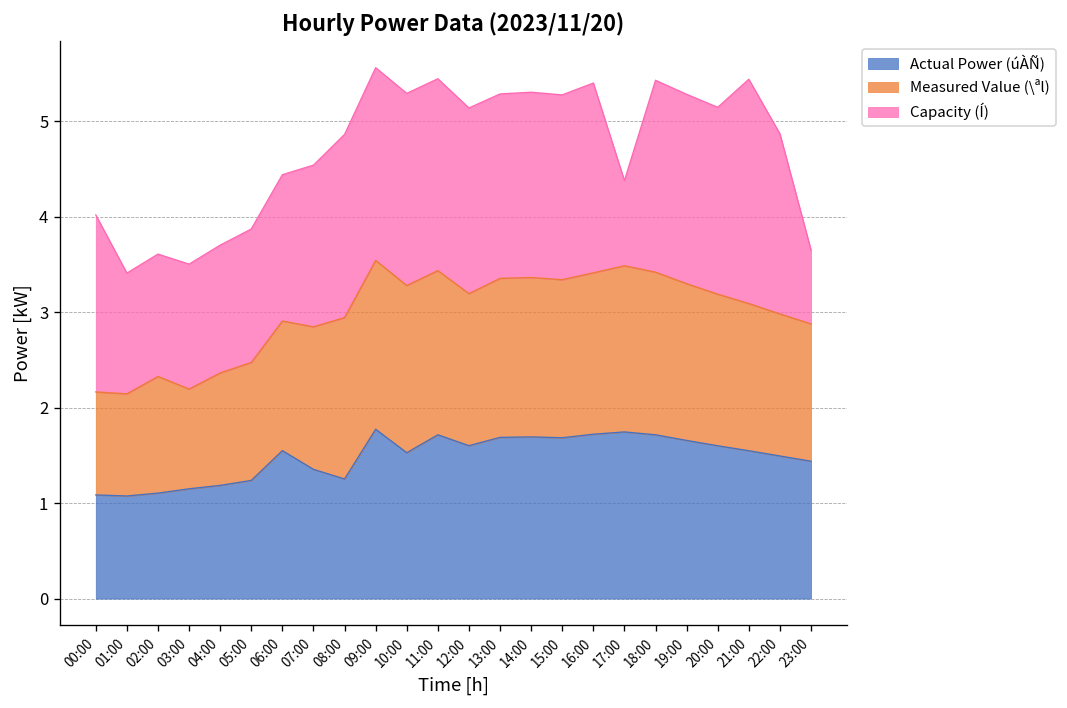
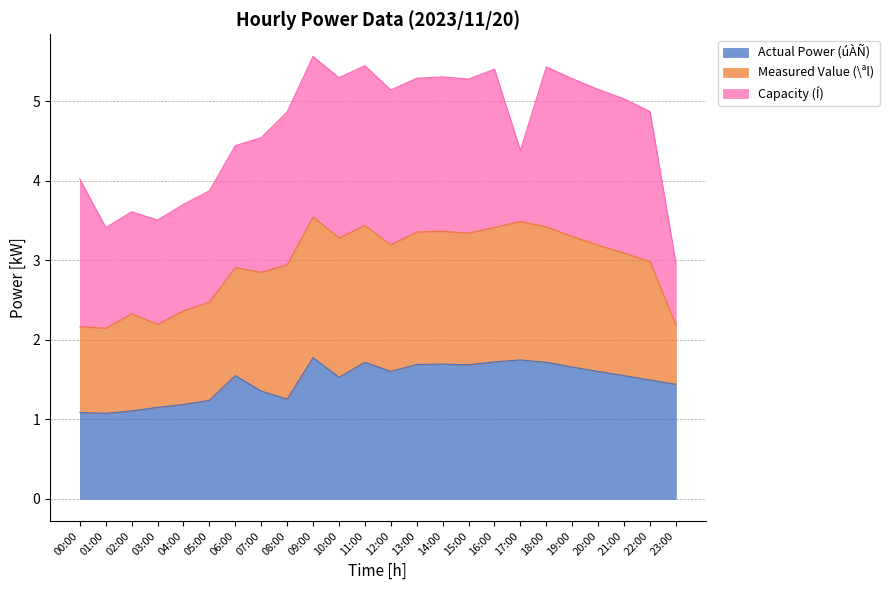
  {
    "Actual Power (úÀÑ)": {
      "00:00": 1.1,
      "01:00": 1.1,
      "02:00": 1.1,
      "03:00": 1.2,
      "04:00": 1.2,
      "05:00": 1.2,
      "06:00": 1.6,
      "07:00": 1.4,
      "08:00": 1.3,
      "09:00": 1.8,
      "10:00": 1.5,
      "11:00": 1.7,
      "12:00": 1.6,
      "13:00": 1.7,
      "14:00": 1.7,
      "15:00": 1.7,
      "16:00": 1.7,
      "17:00": 1.7,
      "18:00": 1.7,
      "19:00": 1.7,
      "20:00": 1.6,
      "21:00": 1.5,
      "22:00": 1.5,
      "23:00": 1.4
    },
    "Measured Value (\\ªl)": {
      "00:00": 1.1,
      "01:00": 1.1,
      "02:00": 1.2,
      "03:00": 1.0,
      "04:00": 1.2,
      "05:00": 1.2,
      "06:00": 1.4,
      "07:00": 1.5,
      "08:00": 1.7,
      "09:00": 1.8,
      "10:00": 1.8,
      "11:00": 1.7,
      "12:00": 1.6,
      "13:00": 1.7,
      "14:00": 1.7,
      "15:00": 1.7,
      "16:00": 1.7,
      "17:00": 1.7,
      "18:00": 1.7,
      "19:00": 1.6,
      "20:00": 1.6,
      "21:00": 1.5,
      "22:00": 1.5,
-     "23:00": 1.4
+     "23:00": 0.8
    },
    "Capacity (Í)": {
      "00:00": 1.9,
      "01:00": 1.3,
      "02:00": 1.3,
      "03:00": 1.3,
      "04:00": 1.3,
      "05:00": 1.4,
      "06:00": 1.5,
      "07:00": 1.7,
      "08:00": 1.9,
      "09:00": 2.0,
      "10:00": 2.0,
      "11:00": 2.0,
      "12:00": 1.9,
      "13:00": 1.9,
      "14:00": 1.9,
      "15:00": 1.9,
      "16:00": 2.0,
      "17:00": 0.9,
      "18:00": 2.0,
      "19:00": 2.0,
      "20:00": 2.0,
-     "21:00": 2.4,
+     "21:00": 1.9,
      "22:00": 1.9,
      "23:00": 0.8
    }
  }
